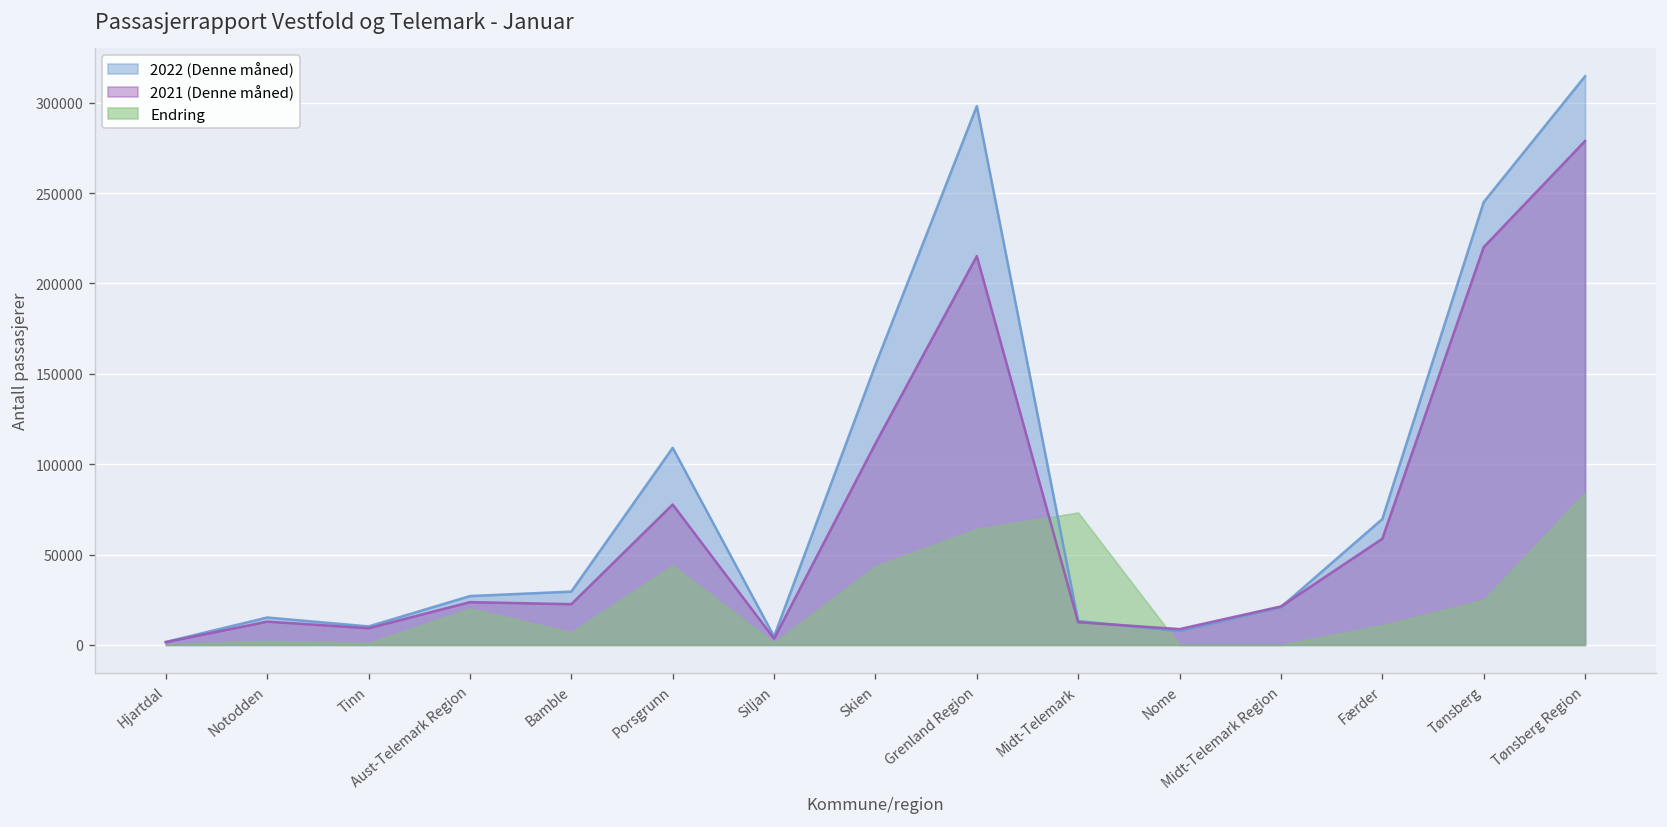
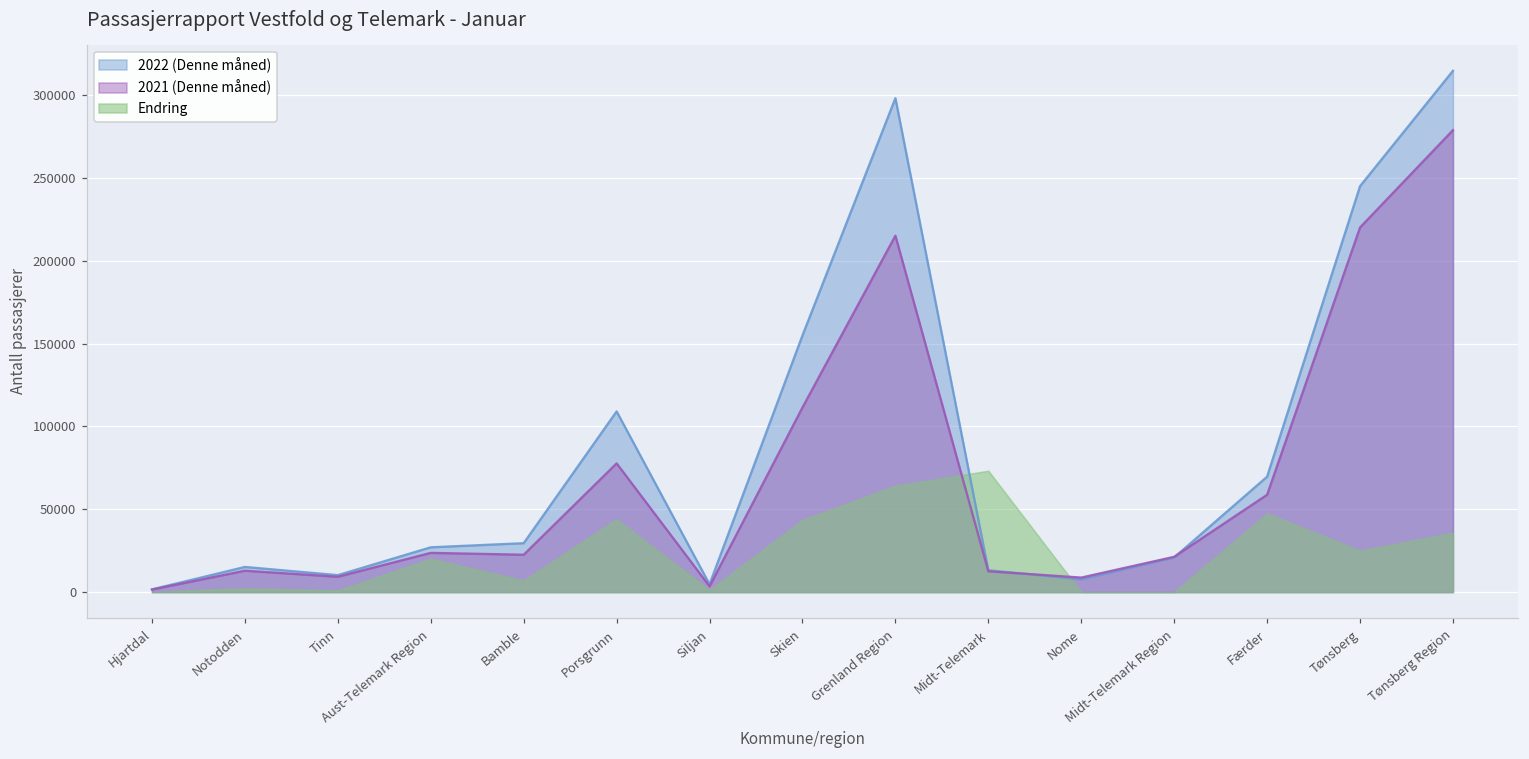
  {
    "Endring": {
      "Notodden": 2000,
      "Aust-Telemark Region": 20000,
      "Bamble": 7000,
      "Porsgrunn": 44000,
      "Skien": 43000,
      "Grenland Region": 64000,
      "Midt-Telemark": 73000,
      "Nome": 0,
      "Midt-Telemark Region": 0,
-     "Færder": 11000,
+     "Færder": 47000,
      "Tønsberg": 25000,
-     "Tønsberg Region": 84000
+     "Tønsberg Region": 36000
    }
  }
